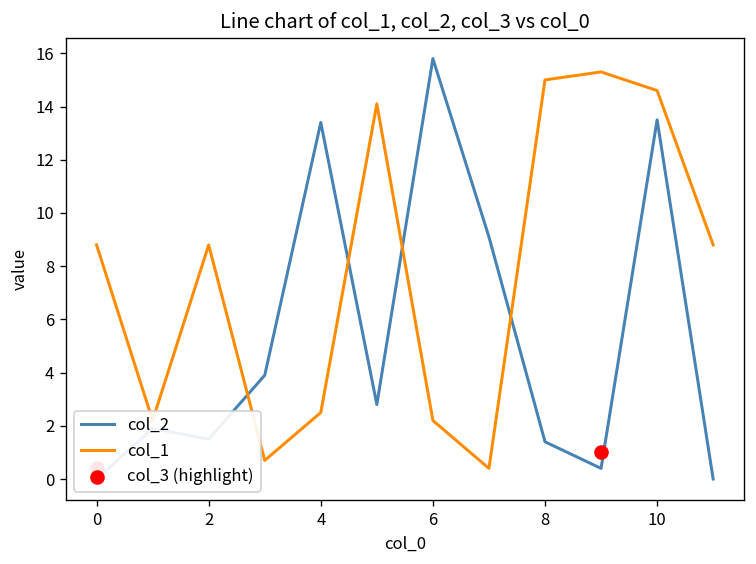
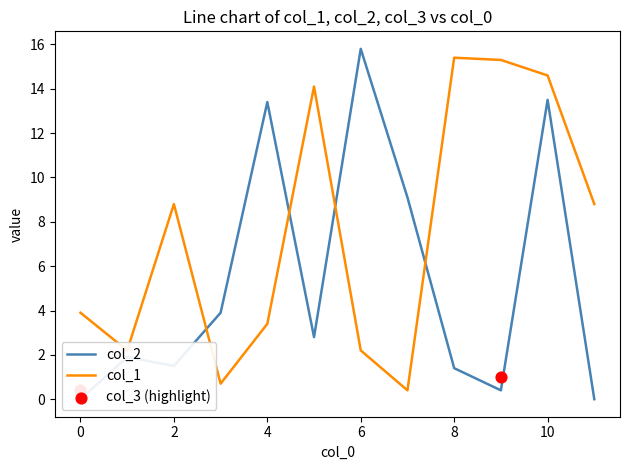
  {
    "col_2": {
      "4": 13.4,
      "6": 15.8,
      "8": 1.4,
      "10": 13.5
    },
    "col_1": {
-     "0": 8.8,
+     "0": 3.9,
      "2": 8.8,
-     "4": 2.5,
+     "4": 3.4,
      "6": 2.2,
-     "8": 15.0,
+     "8": 15.4,
      "10": 14.6
    }
  }
